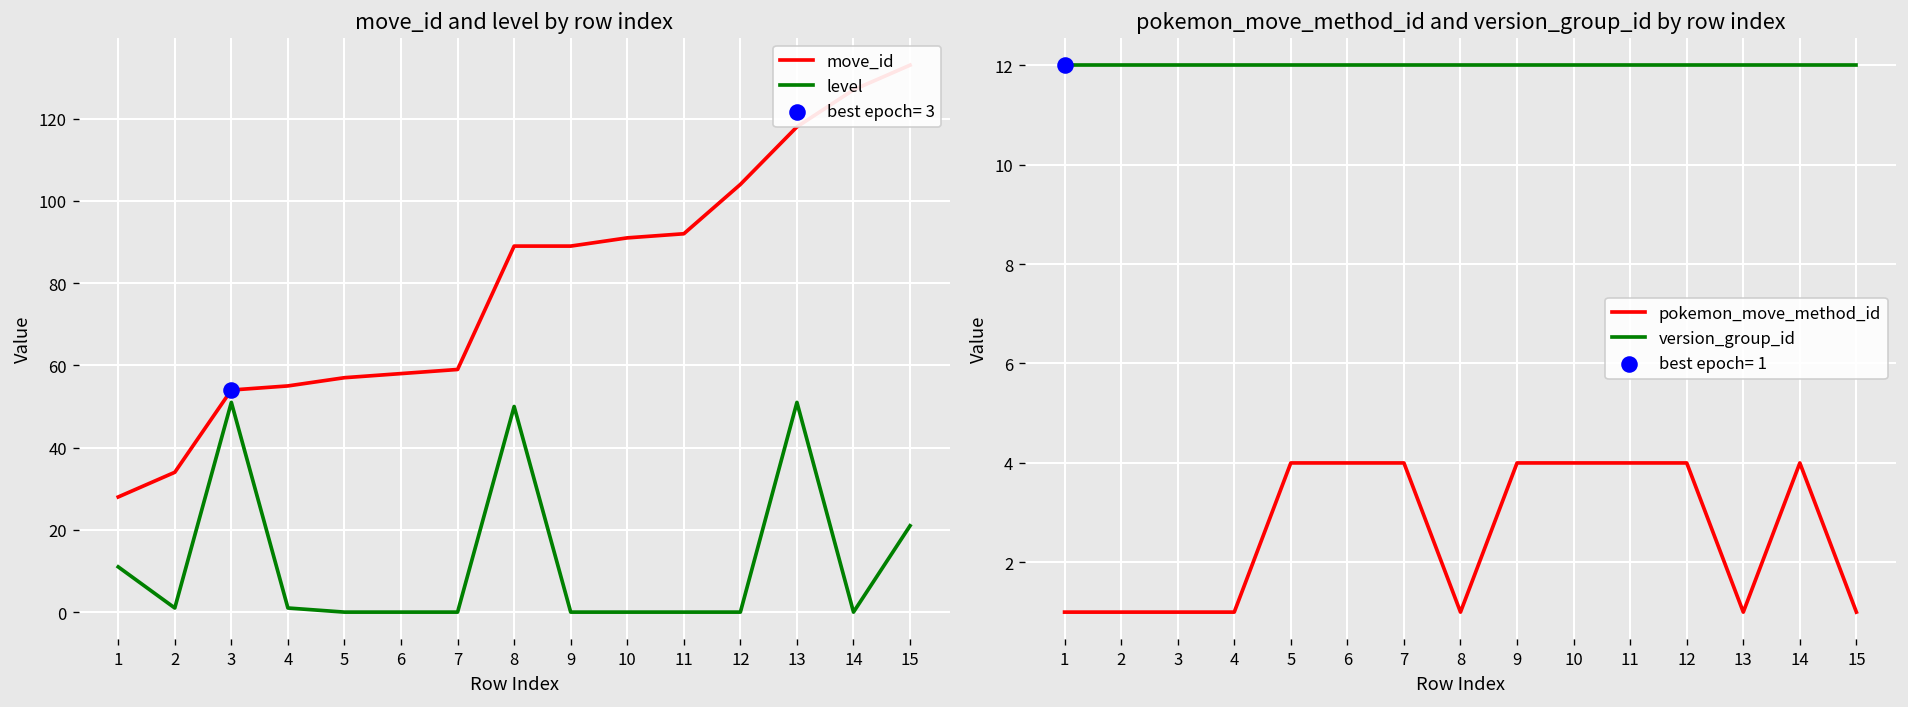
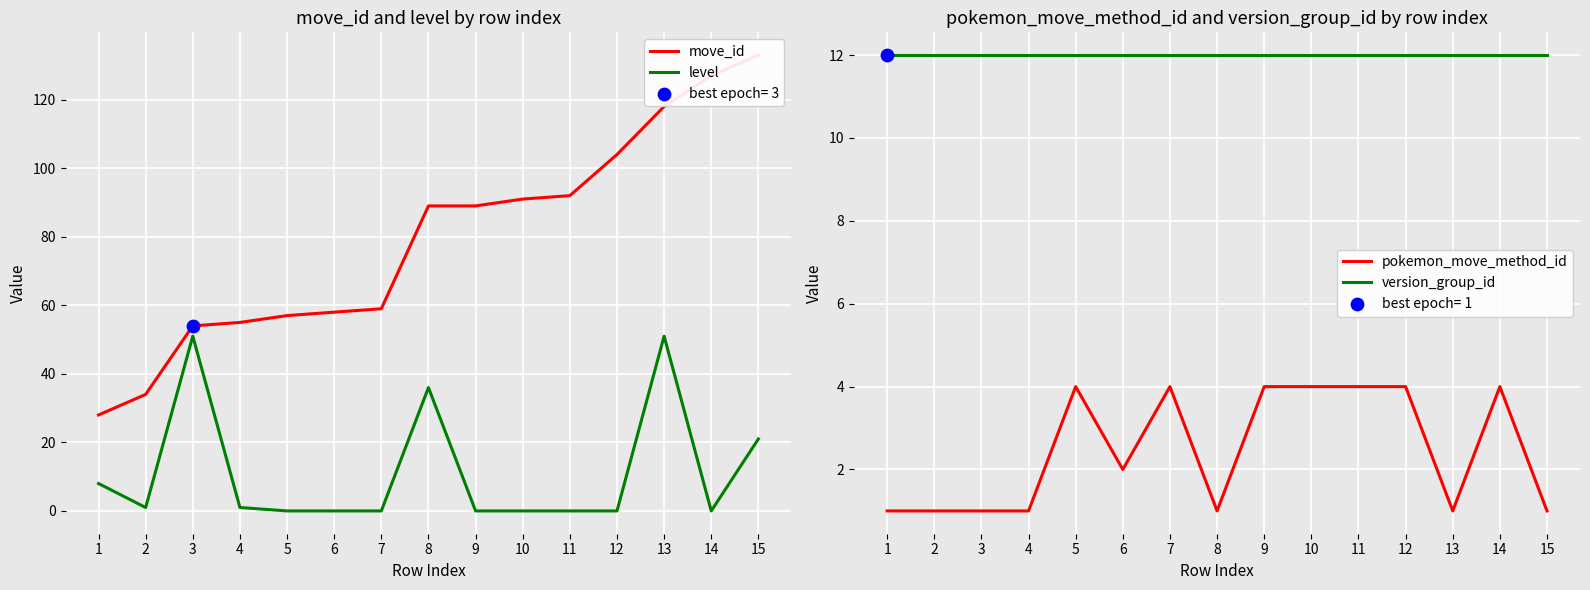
  {
    "move_id and level by row index": {
      "move_id": {
        "1": 28,
        "2": 34,
        "4": 55,
        "5": 57,
        "6": 58,
        "7": 59,
        "8": 89,
        "9": 89,
        "10": 91,
        "11": 92,
        "12": 104,
        "13": 118
      },
      "level": {
-       "1": 11,
+       "1": 8,
        "2": 1,
        "3": 51,
        "4": 1,
        "5": 0,
        "6": 0,
        "7": 0,
-       "8": 50,
+       "8": 36,
        "9": 0,
        "10": 0,
        "11": 0,
        "12": 0,
        "13": 51,
        "14": 0,
        "15": 21
      }
    },
    "pokemon_move_method_id and version_group_id by row index": {
      "pokemon_move_method_id": {
        "1": 1,
        "2": 1,
        "3": 1,
        "4": 1,
        "5": 4,
-       "6": 4,
+       "6": 2,
        "7": 4,
        "8": 1,
        "9": 4,
        "10": 4,
        "11": 4,
        "12": 4,
        "13": 1,
        "14": 4,
        "15": 1
      },
      "version_group_id": {
        "2": 12,
        "3": 12,
        "4": 12,
        "5": 12,
        "6": 12,
        "7": 12,
        "8": 12,
        "9": 12,
        "10": 12,
        "11": 12,
        "12": 12,
        "13": 12,
        "14": 12,
        "15": 12
      }
    }
  }
